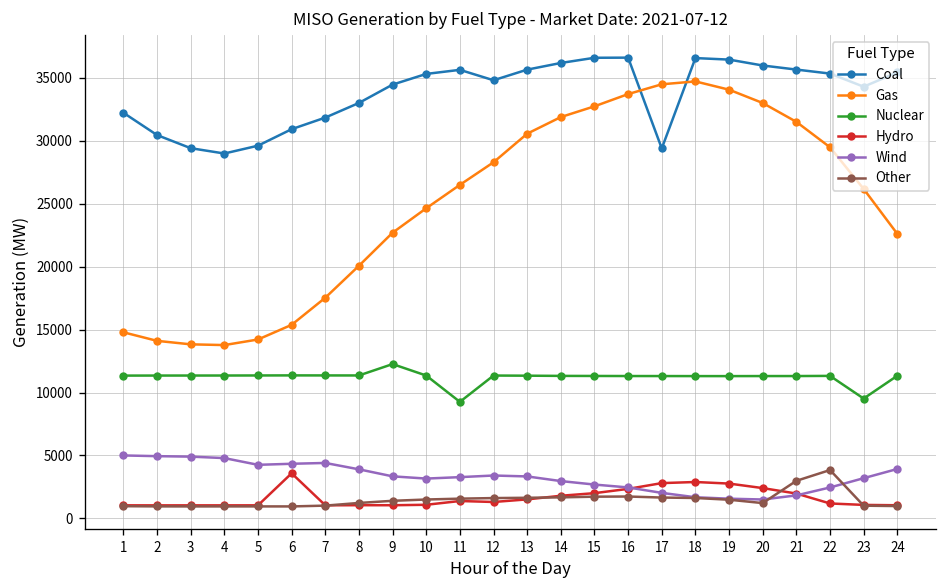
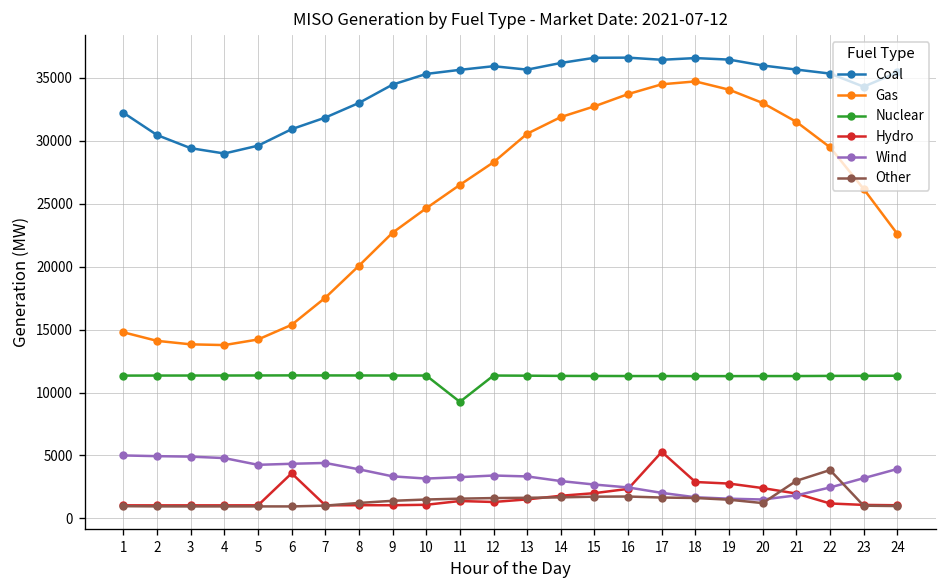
  {
    "Coal": {
      "1": 32200,
      "2": 30500,
      "3": 29400,
      "4": 29000,
      "5": 29600,
      "6": 30900,
      "7": 31800,
      "8": 33000,
      "9": 34500,
      "10": 35300,
      "11": 35600,
-     "12": 34800,
+     "12": 35900,
      "13": 35700,
      "14": 36200,
      "15": 36600,
      "16": 36600,
-     "17": 29400,
+     "17": 36400,
      "18": 36600,
      "19": 36500,
      "20": 36000,
      "21": 35700,
      "22": 35300
    },
    "Gas": {
      "1": 14800,
      "2": 14100,
      "3": 13800,
      "4": 13800,
      "5": 14200,
      "6": 15400,
      "7": 17500,
      "8": 20100,
      "9": 22700,
      "10": 24600,
      "11": 26500,
      "12": 28300,
      "13": 30600,
      "14": 31900,
      "15": 32700,
      "16": 33700,
      "17": 34500,
      "18": 34700,
      "19": 34100,
      "20": 33000,
      "21": 31500,
      "22": 29500,
      "23": 26200,
      "24": 22600
    },
    "Nuclear": {
      "1": 11300,
      "2": 11300,
      "3": 11300,
      "4": 11400,
      "5": 11400,
      "6": 11400,
      "7": 11400,
      "8": 11400,
-     "9": 12300,
+     "9": 11400,
      "10": 11300,
      "11": 9300,
      "12": 11300,
      "13": 11300,
      "14": 11300,
      "15": 11300,
      "16": 11300,
      "17": 11300,
      "18": 11300,
      "19": 11300,
      "20": 11300,
      "21": 11300,
      "22": 11300,
-     "23": 9500,
+     "23": 11300,
      "24": 11300
    },
    "Hydro": {
      "6": 3600,
      "9": 1000,
      "10": 1100,
      "12": 1300,
      "15": 2000,
-     "17": 2800,
+     "17": 5300,
      "18": 2900,
      "19": 2800,
      "20": 2400,
      "22": 1200
    },
    "Wind": {
      "1": 5000,
      "2": 4900,
      "3": 4900,
      "4": 4800,
      "5": 4300,
      "6": 4300,
      "7": 4400,
      "8": 3900,
      "9": 3300,
      "10": 3200,
      "11": 3300,
      "12": 3400,
      "13": 3300,
      "14": 3000,
      "15": 2700,
      "17": 2000,
      "20": 1500,
      "22": 2500,
      "23": 3200,
      "24": 3900
    },
    "Other": {
      "6": 900,
      "9": 1400,
      "10": 1500,
      "12": 1600,
      "15": 1700,
      "16": 1700,
      "17": 1700,
      "20": 1200,
      "21": 3000,
      "22": 3800
    }
  }
